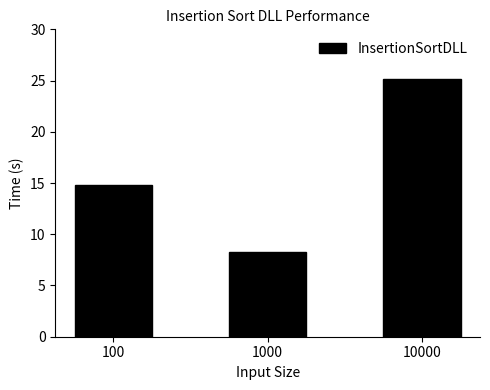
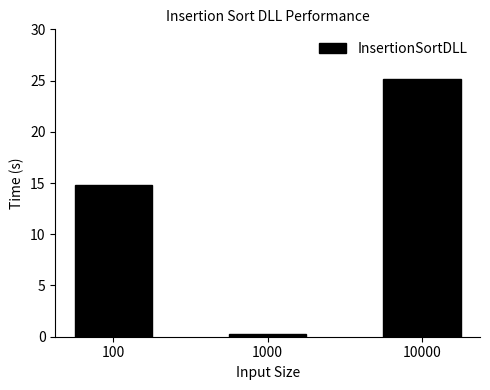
  {
    "100": 14.8,
-   "1000": 8.2,
+   "1000": 0.2,
    "10000": 25.1
  }
